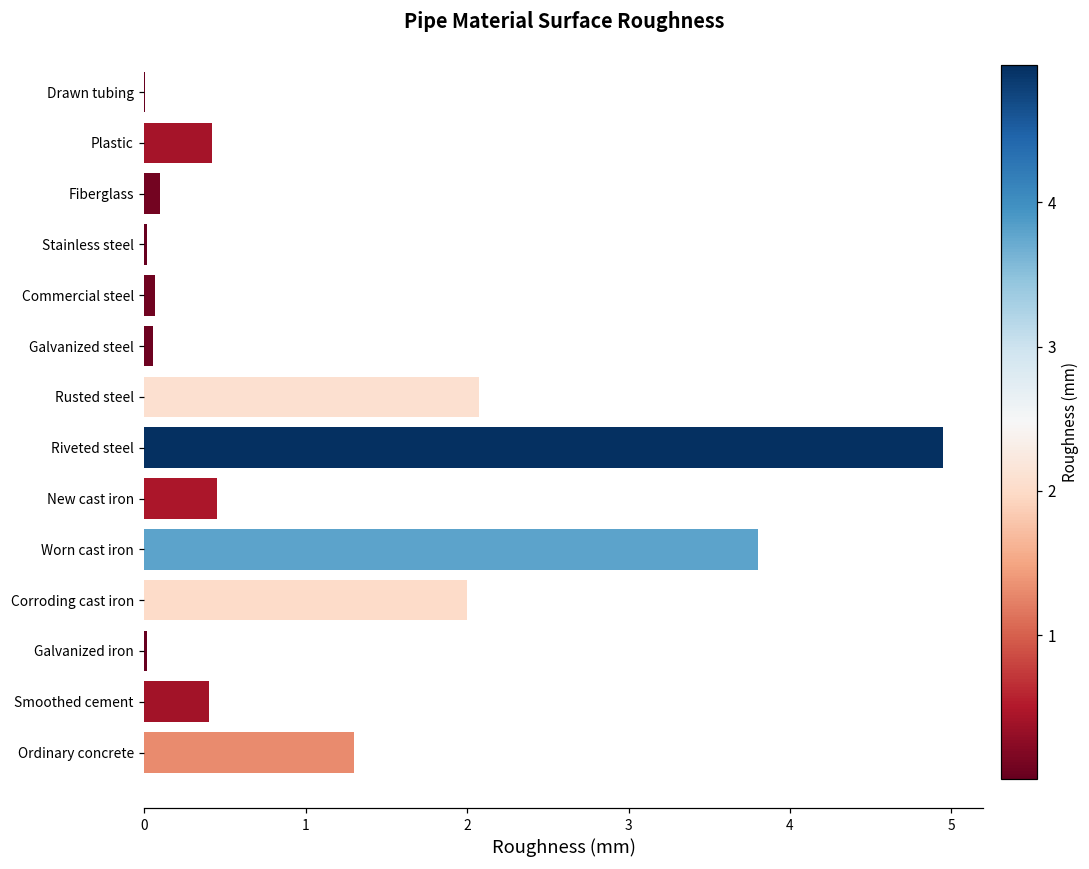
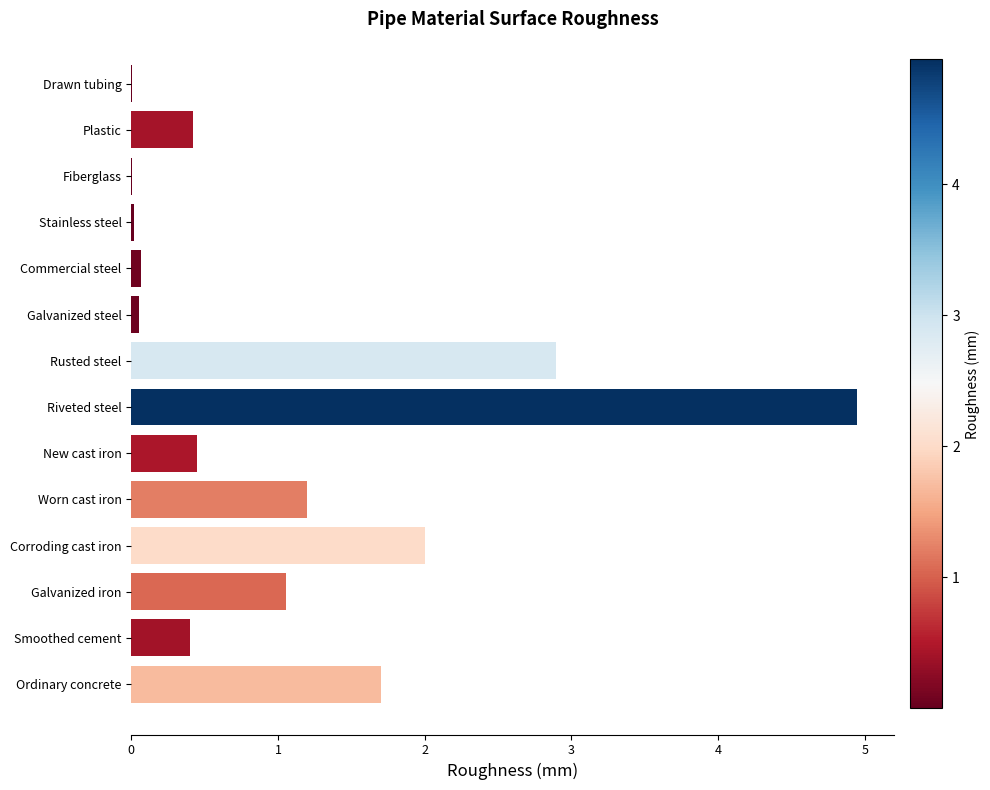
  {
    "Plastic": 0.42,
-   "Fiberglass": 0.10,
+   "Fiberglass": 0.01,
    "Commercial steel": 0.07,
    "Galvanized steel": 0.05,
-   "Rusted steel": 2.08,
+   "Rusted steel": 2.90,
    "Riveted steel": 4.95,
    "New cast iron": 0.45,
-   "Worn cast iron": 3.8,
+   "Worn cast iron": 1.2,
    "Corroding cast iron": 2.00,
-   "Galvanized iron": 0.02,
+   "Galvanized iron": 1.06,
    "Smoothed cement": 0.40,
-   "Ordinary concrete": 1.3
+   "Ordinary concrete": 1.7
  }
